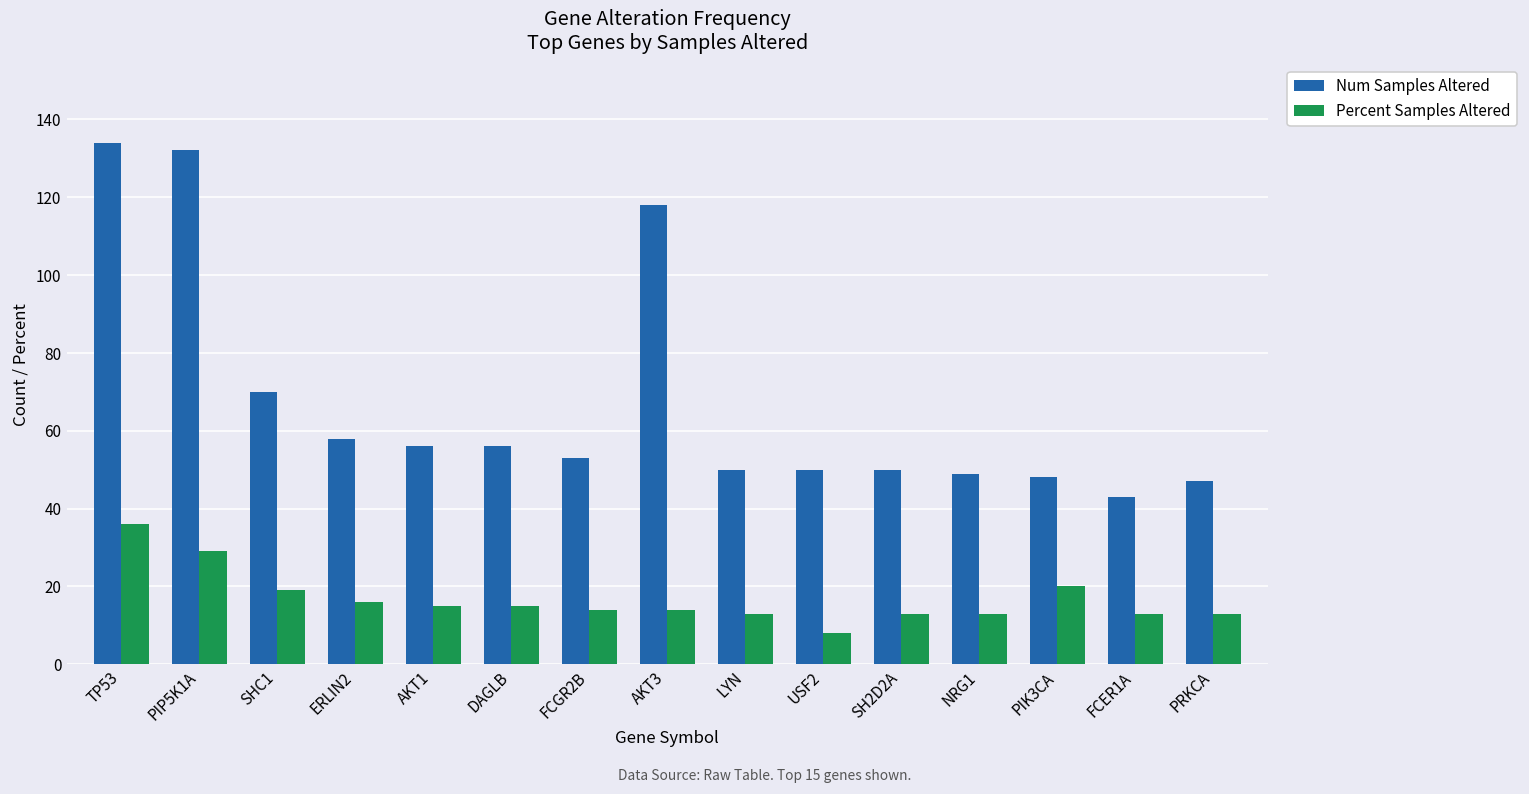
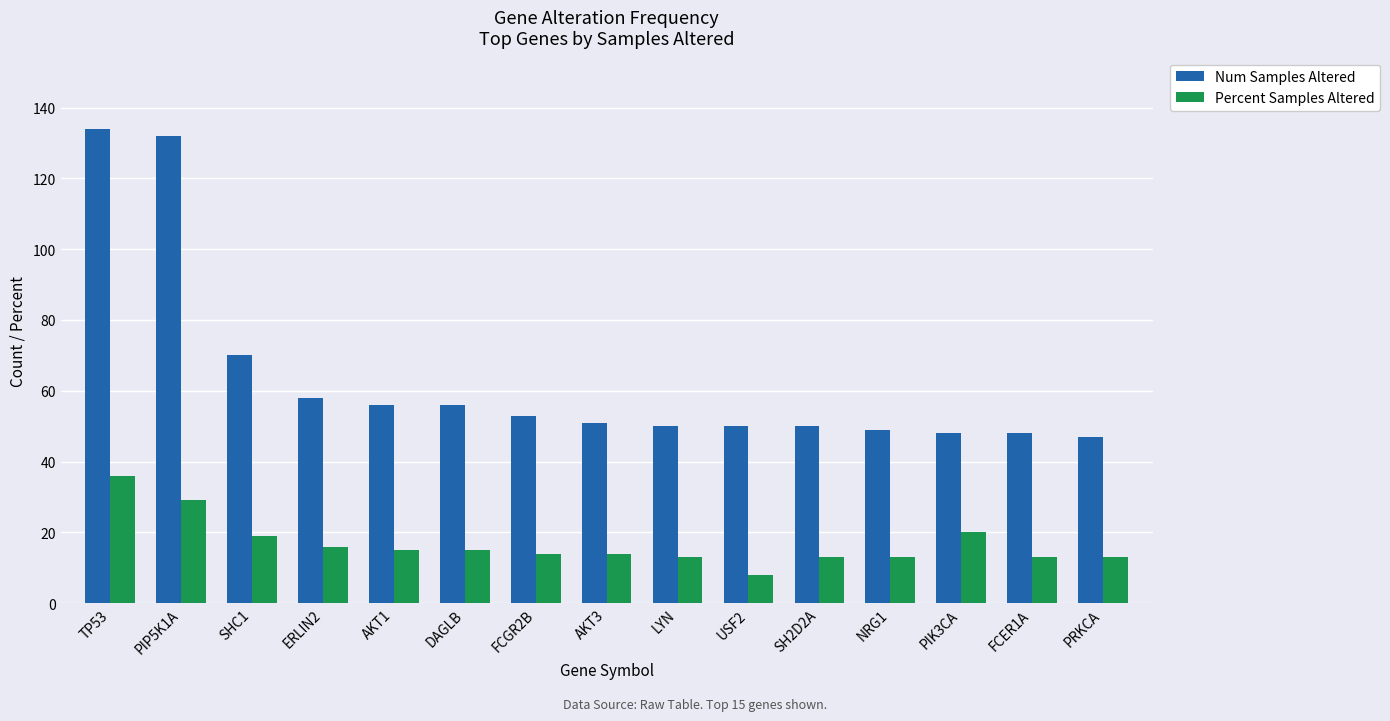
  {
    "Num Samples Altered": {
      "TP53": 134,
      "PIP5K1A": 132,
      "SHC1": 70,
      "ERLIN2": 58,
      "AKT1": 56,
      "DAGLB": 56,
      "FCGR2B": 53,
-     "AKT3": 118,
+     "AKT3": 51,
      "LYN": 50,
      "USF2": 50,
      "SH2D2A": 50,
      "NRG1": 49,
      "PIK3CA": 48,
-     "FCER1A": 43,
+     "FCER1A": 48,
      "PRKCA": 47
    },
    "Percent Samples Altered": {
      "TP53": 36,
      "PIP5K1A": 29,
      "SHC1": 19,
      "ERLIN2": 16,
      "AKT1": 15,
      "DAGLB": 15,
      "FCGR2B": 14,
      "AKT3": 14,
      "LYN": 13,
      "USF2": 8,
      "SH2D2A": 13,
      "NRG1": 13,
      "PIK3CA": 20,
      "FCER1A": 13,
      "PRKCA": 13
    }
  }
